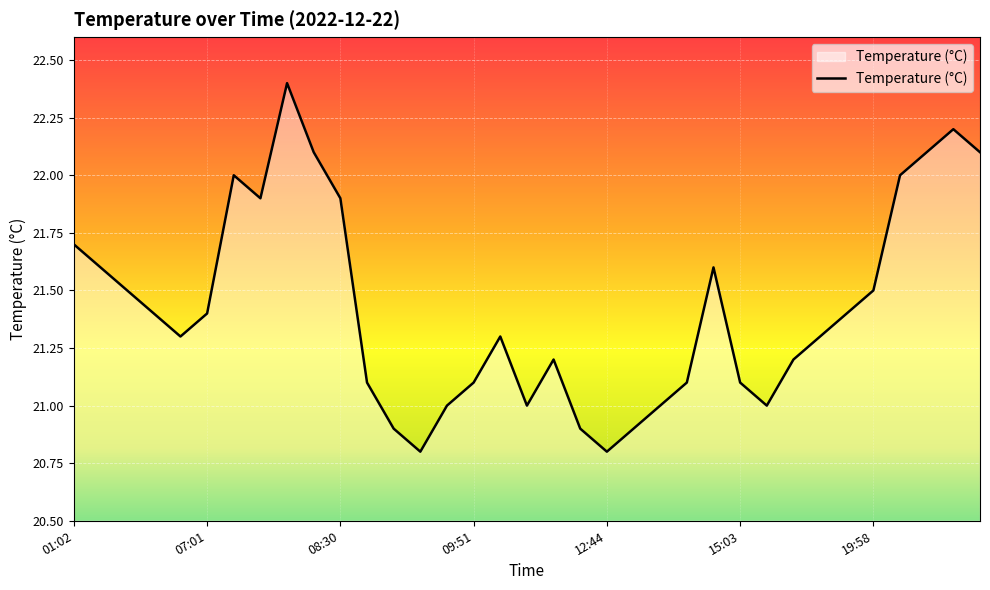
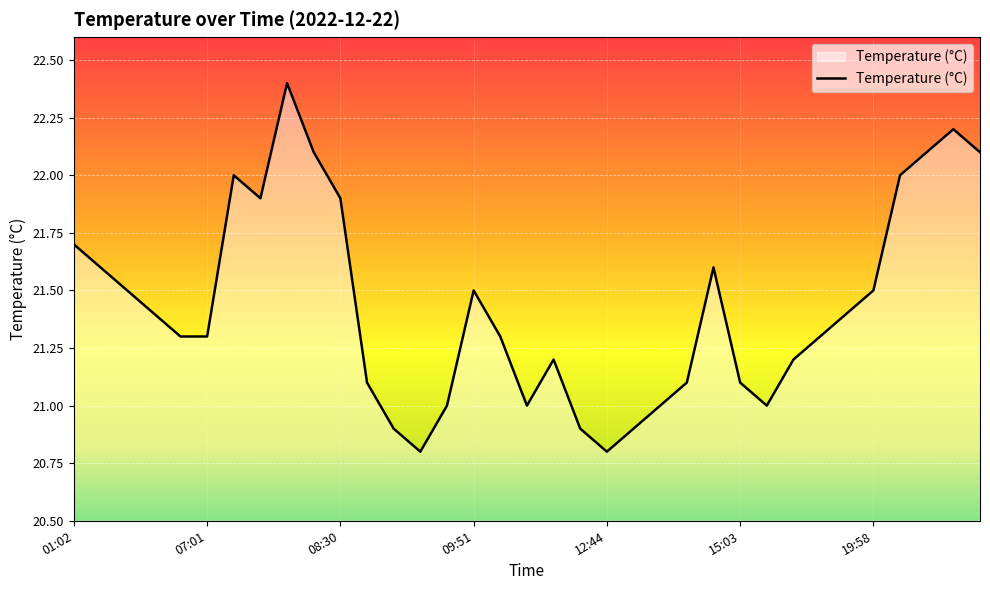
  {
    "01:02": 21.7,
-   "07:01": 21.4,
+   "07:01": 21.3,
    "08:30": 21.9,
-   "09:51": 21.1,
+   "09:51": 21.5,
    "12:44": 20.8,
    "15:03": 21.1,
    "19:58": 21.5
  }
